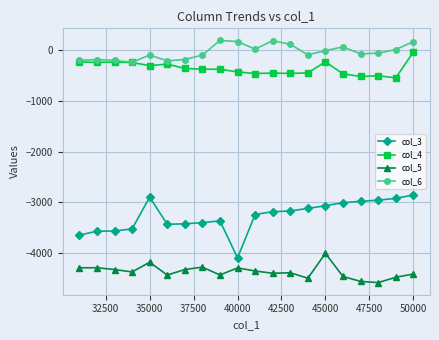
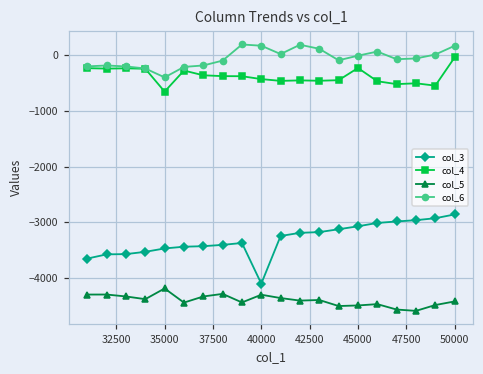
  {
    "col_3": {
-     "35000": -2900,
+     "35000": -3500,
      "40000": -4100,
      "45000": -3100,
      "50000": -2900
    },
    "col_4": {
-     "35000": -300,
+     "35000": -700,
      "40000": -400,
      "45000": -200,
      "50000": 0
    },
    "col_5": {
      "35000": -4200,
      "40000": -4300,
-     "45000": -4000,
+     "45000": -4500,
      "50000": -4400
    },
    "col_6": {
-     "35000": -100,
+     "35000": -400,
      "40000": 200,
      "45000": 0,
      "50000": 200
    }
  }
